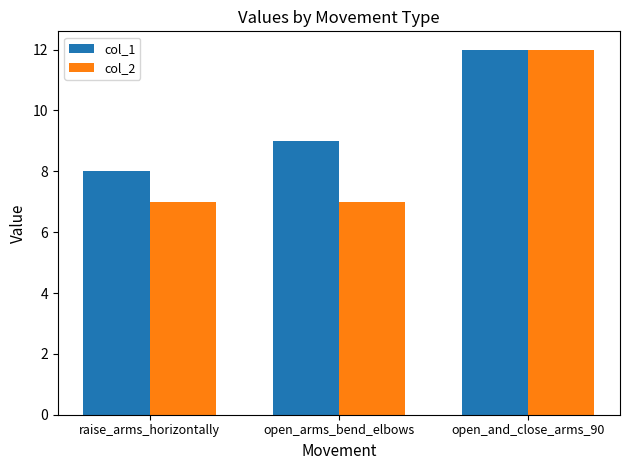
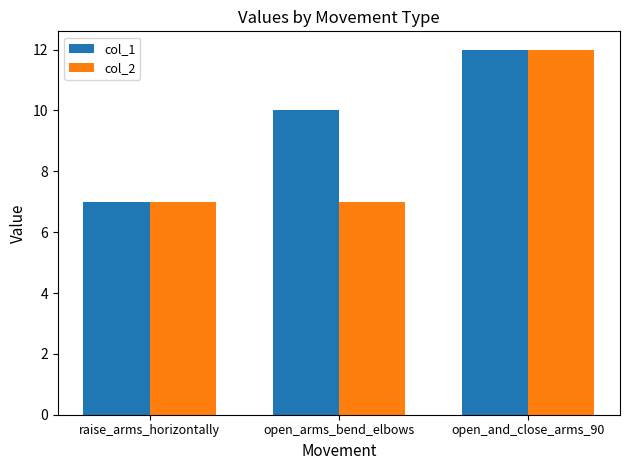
  {
    "col_1": {
-     "raise_arms_horizontally": 8,
-     "open_arms_bend_elbows": 9,
+     "raise_arms_horizontally": 7,
+     "open_arms_bend_elbows": 10,
      "open_and_close_arms_90": 12
    },
    "col_2": {
      "raise_arms_horizontally": 7,
      "open_arms_bend_elbows": 7,
      "open_and_close_arms_90": 12
    }
  }
